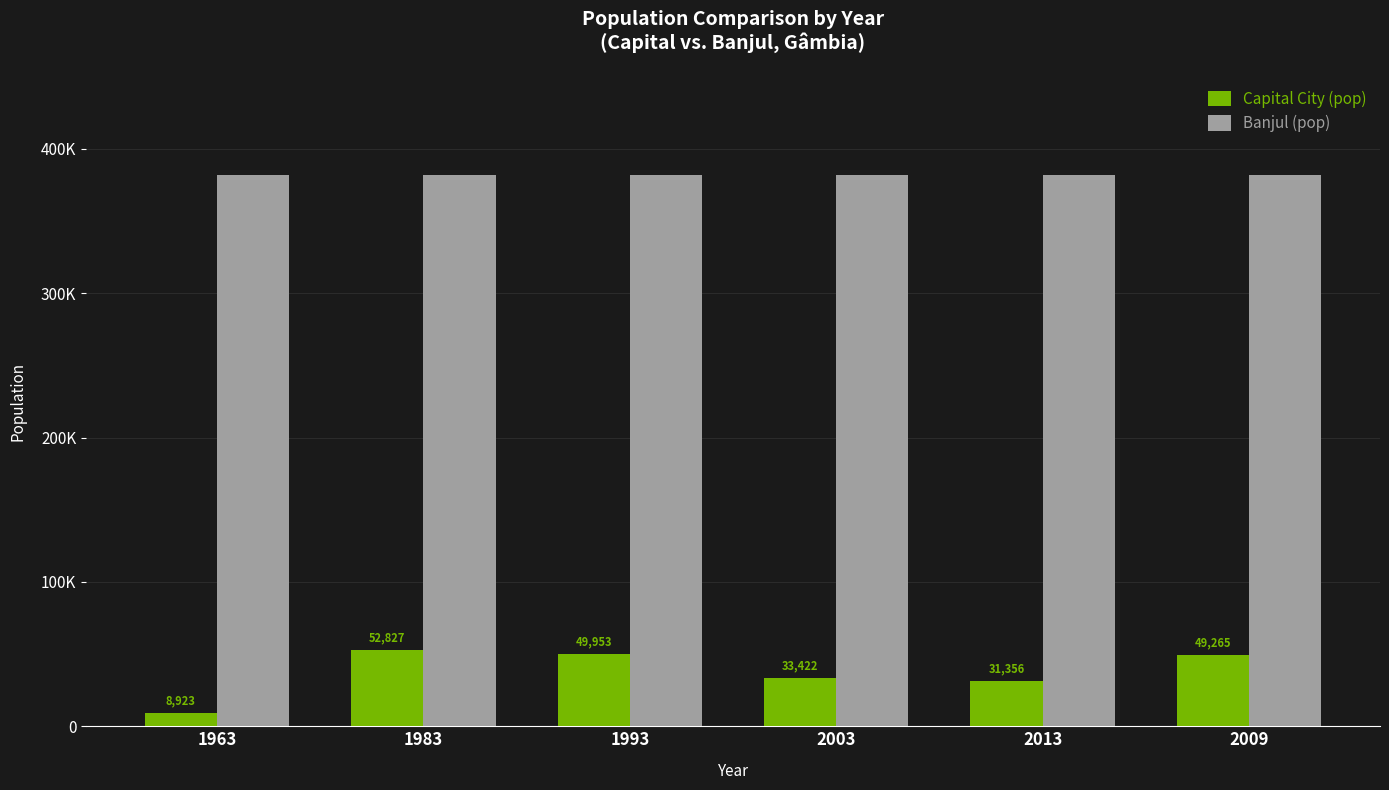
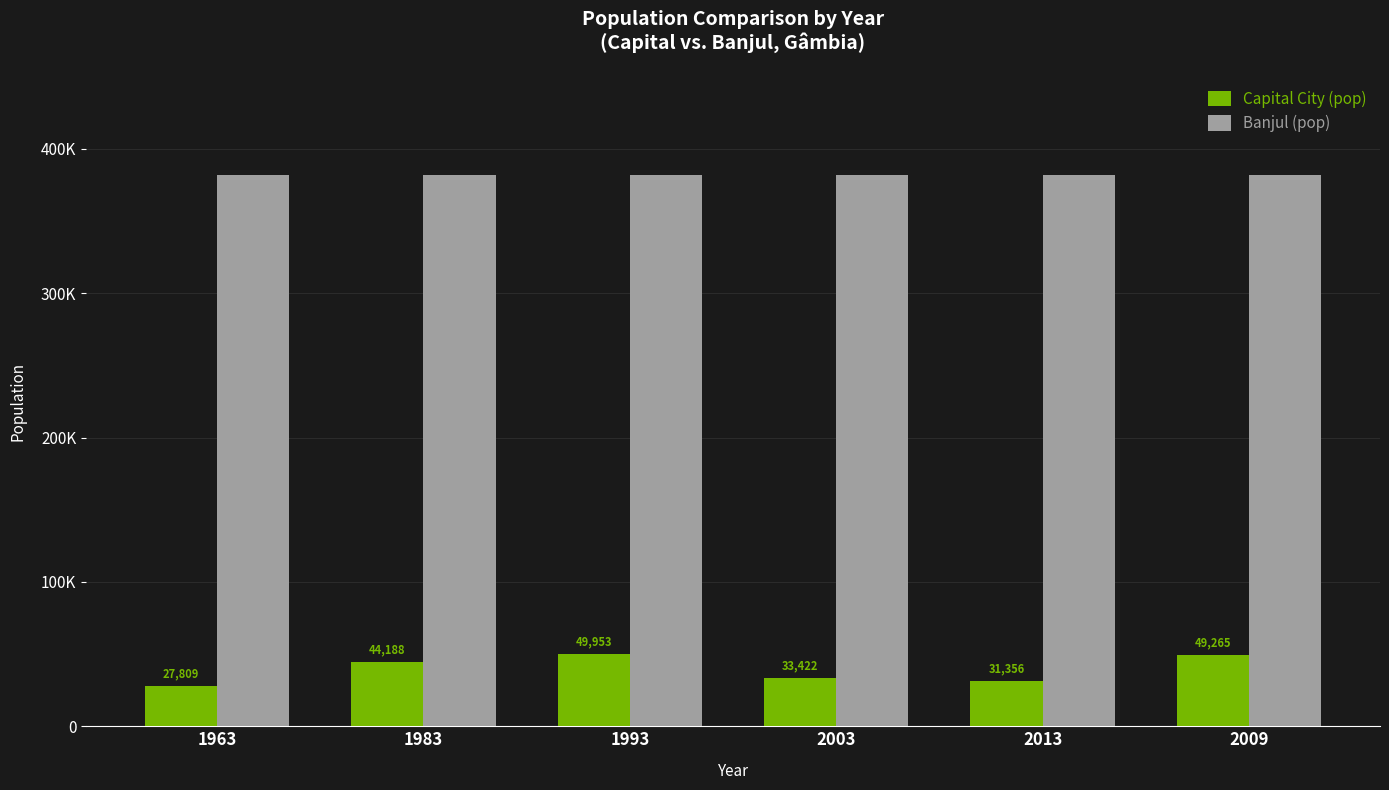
  {
    "Capital City (pop)": {
-     "1963": "8,923",
-     "1983": "52,827",
+     "1963": "27,809",
+     "1983": "44,188",
      "1993": "49,953",
      "2003": "33,422",
      "2013": "31,356",
      "2009": "49,265"
    },
    "Banjul (pop)": {
      "1963": "382000",
      "1983": "382000",
      "1993": "382000",
      "2003": "382000",
      "2013": "382000",
      "2009": "382000"
    }
  }
